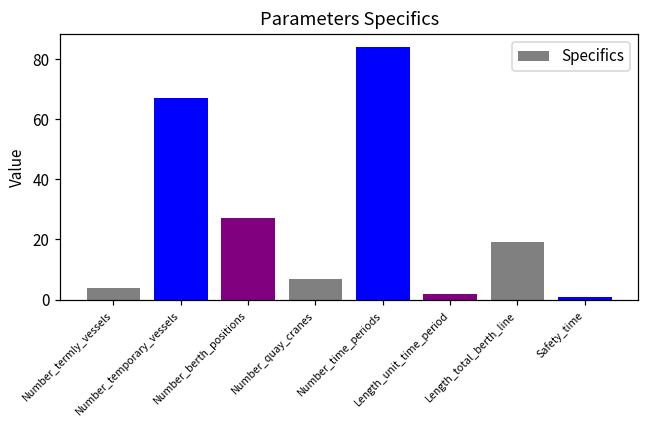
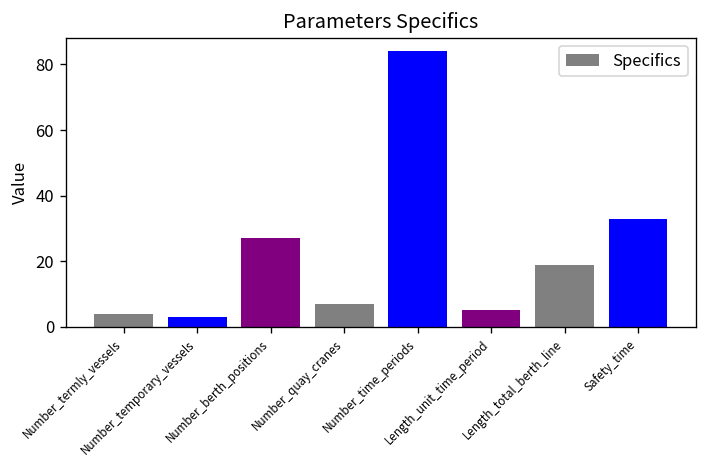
  {
    "Number_termly_vessels": 4,
-   "Number_temporary_vessels": 67,
+   "Number_temporary_vessels": 3,
    "Number_berth_positions": 27,
    "Number_quay_cranes": 7,
    "Number_time_periods": 84,
-   "Length_unit_time_period": 2,
+   "Length_unit_time_period": 5,
    "Length_total_berth_line": 19,
-   "Safety_time": 1
+   "Safety_time": 33
  }
